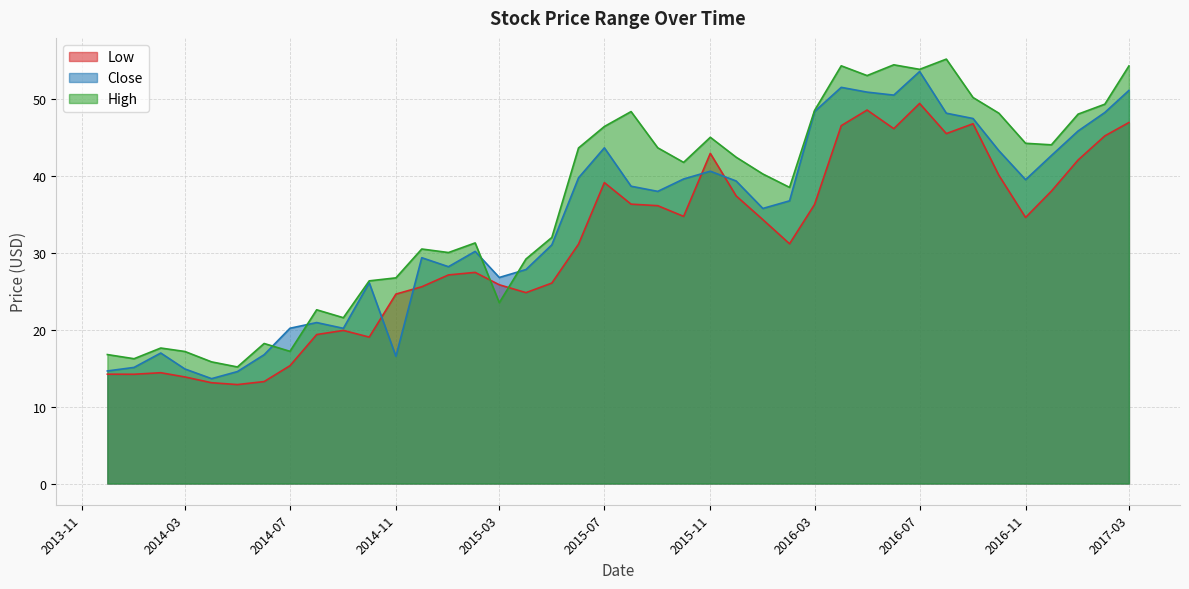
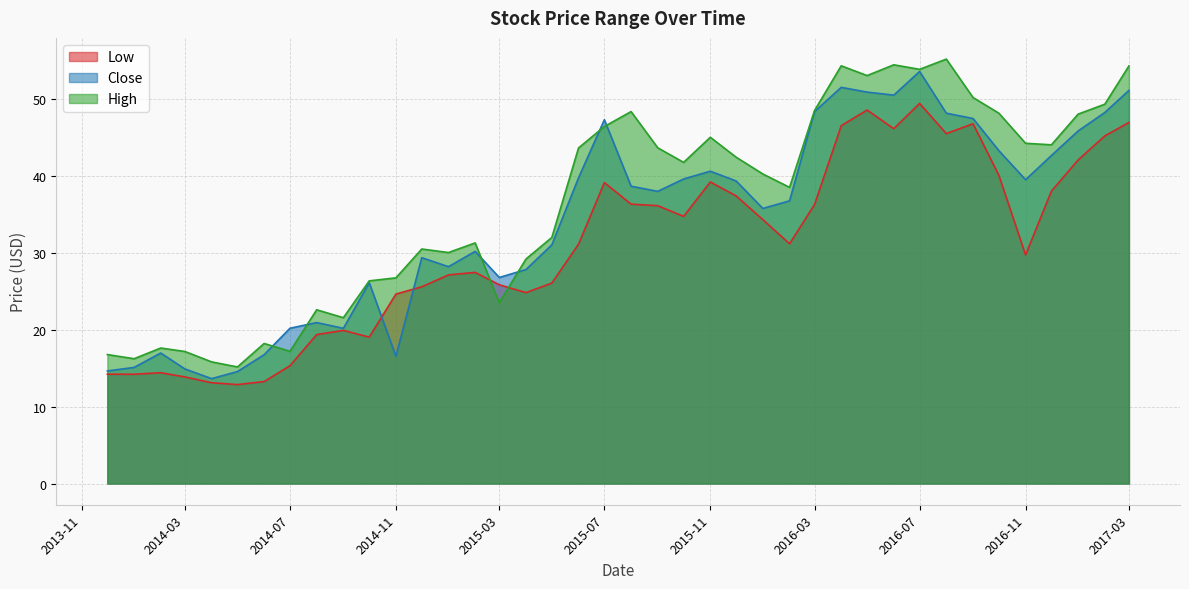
  {
    "Low": {
      "2014-03": 14,
      "2014-07": 15,
      "2014-11": 25,
      "2015-03": 26,
      "2015-07": 39,
-     "2015-11": 43,
+     "2015-11": 39,
      "2016-03": 36,
      "2016-07": 49,
-     "2016-11": 35,
+     "2016-11": 30,
      "2017-03": 47
    },
    "Close": {
      "2014-03": 15,
      "2014-07": 20,
      "2014-11": 17,
      "2015-03": 27,
-     "2015-07": 44,
+     "2015-07": 47,
      "2015-11": 41,
      "2016-11": 39,
      "2017-03": 51
    },
    "High": {
      "2014-03": 17,
      "2014-07": 17,
      "2014-11": 27,
      "2015-03": 24,
      "2015-07": 46,
      "2015-11": 45,
      "2016-11": 44,
      "2017-03": 54
    }
  }
